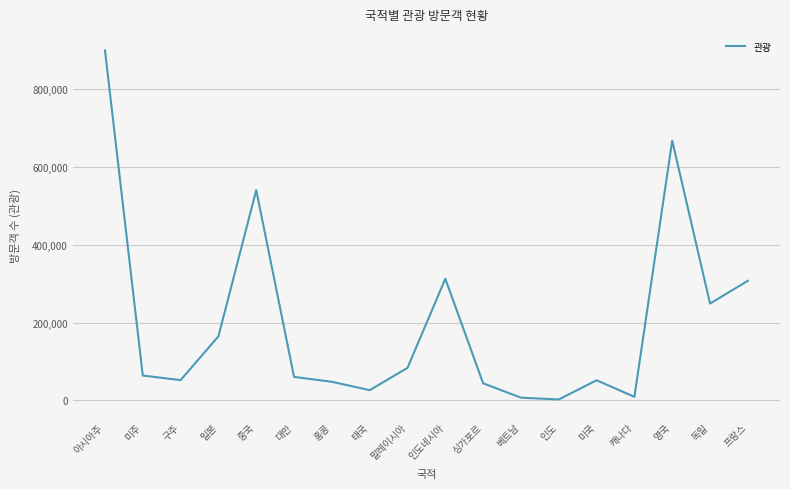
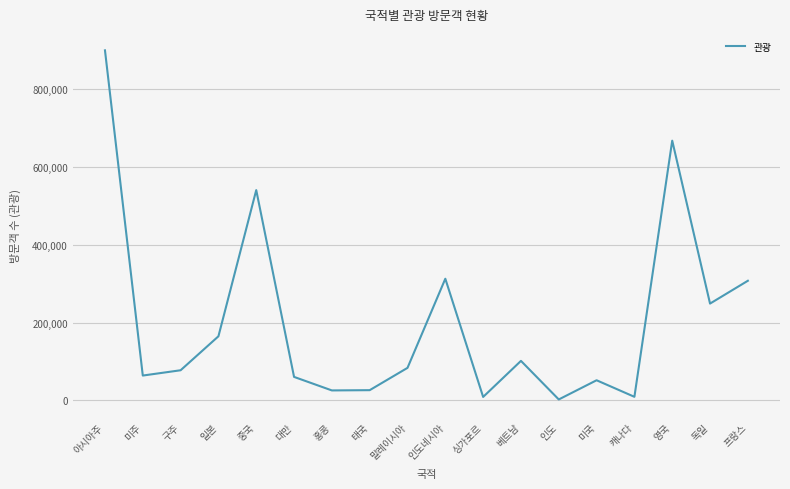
  {
    "아시아주": "900,000",
    "미주": "60,000",
-   "구주": "50,000",
+   "구주": "80,000",
    "일본": "160,000",
    "중국": "540,000",
    "대만": "60,000",
-   "홍콩": "50,000",
+   "홍콩": "30,000",
    "태국": "30,000",
    "말레이시아": "80,000",
    "인도네시아": "310,000",
-   "싱가포르": "40,000",
-   "베트남": "10,000",
+   "싱가포르": "10,000",
+   "베트남": "100,000",
    "인도": "0",
    "미국": "50,000",
    "캐나다": "10,000",
    "영국": "670,000",
    "독일": "250,000",
    "프랑스": "310,000"
  }
